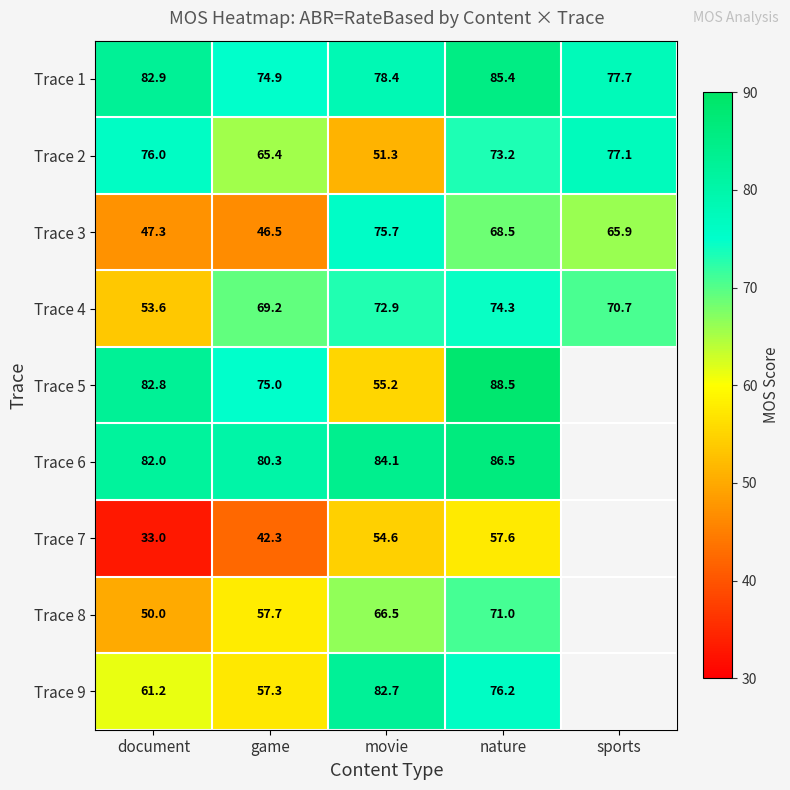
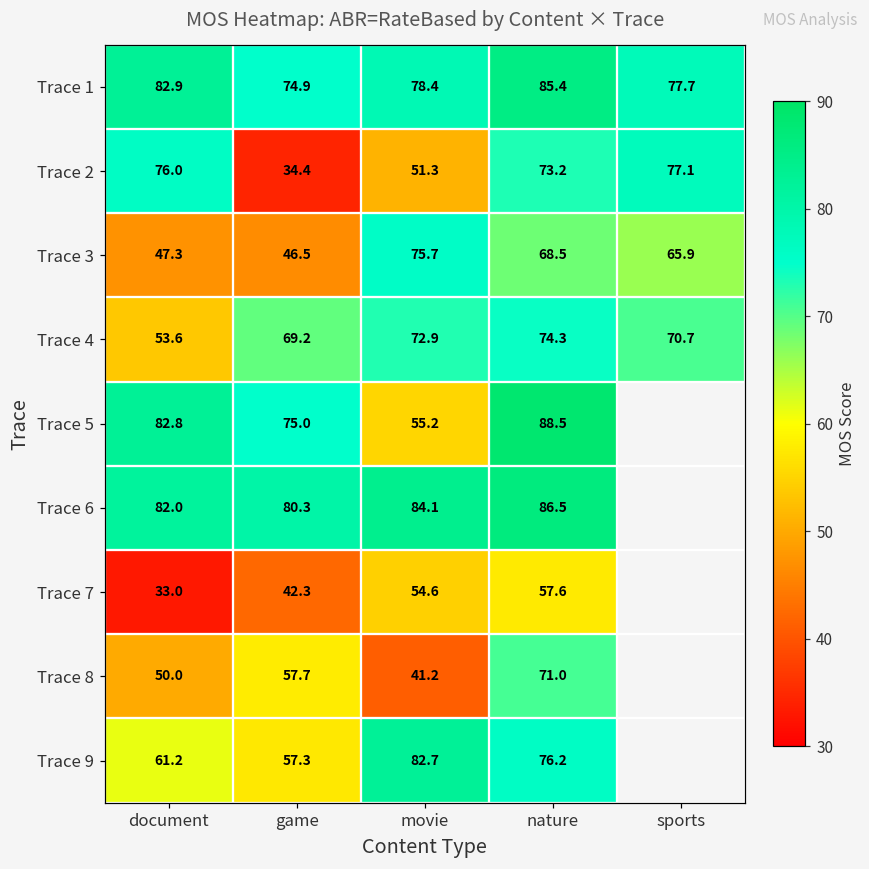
  {
    "Trace 1": {
      "document": 82.9,
      "game": 74.9,
      "movie": 78.4,
      "nature": 85.4,
      "sports": 77.7
    },
    "Trace 2": {
      "document": 76.0,
-     "game": 65.4,
+     "game": 34.4,
      "movie": 51.3,
      "nature": 73.2,
      "sports": 77.1
    },
    "Trace 3": {
      "document": 47.3,
      "game": 46.5,
      "movie": 75.7,
      "nature": 68.5,
      "sports": 65.9
    },
    "Trace 4": {
      "document": 53.6,
      "game": 69.2,
      "movie": 72.9,
      "nature": 74.3,
      "sports": 70.7
    },
    "Trace 5": {
      "document": 82.8,
      "game": 75.0,
      "movie": 55.2,
      "nature": 88.5
    },
    "Trace 6": {
      "document": 82.0,
      "game": 80.3,
      "movie": 84.1,
      "nature": 86.5
    },
    "Trace 7": {
      "document": 33.0,
      "game": 42.3,
      "movie": 54.6,
      "nature": 57.6
    },
    "Trace 8": {
      "document": 50.0,
      "game": 57.7,
-     "movie": 66.5,
+     "movie": 41.2,
      "nature": 71.0
    },
    "Trace 9": {
      "document": 61.2,
      "game": 57.3,
      "movie": 82.7,
      "nature": 76.2
    }
  }
